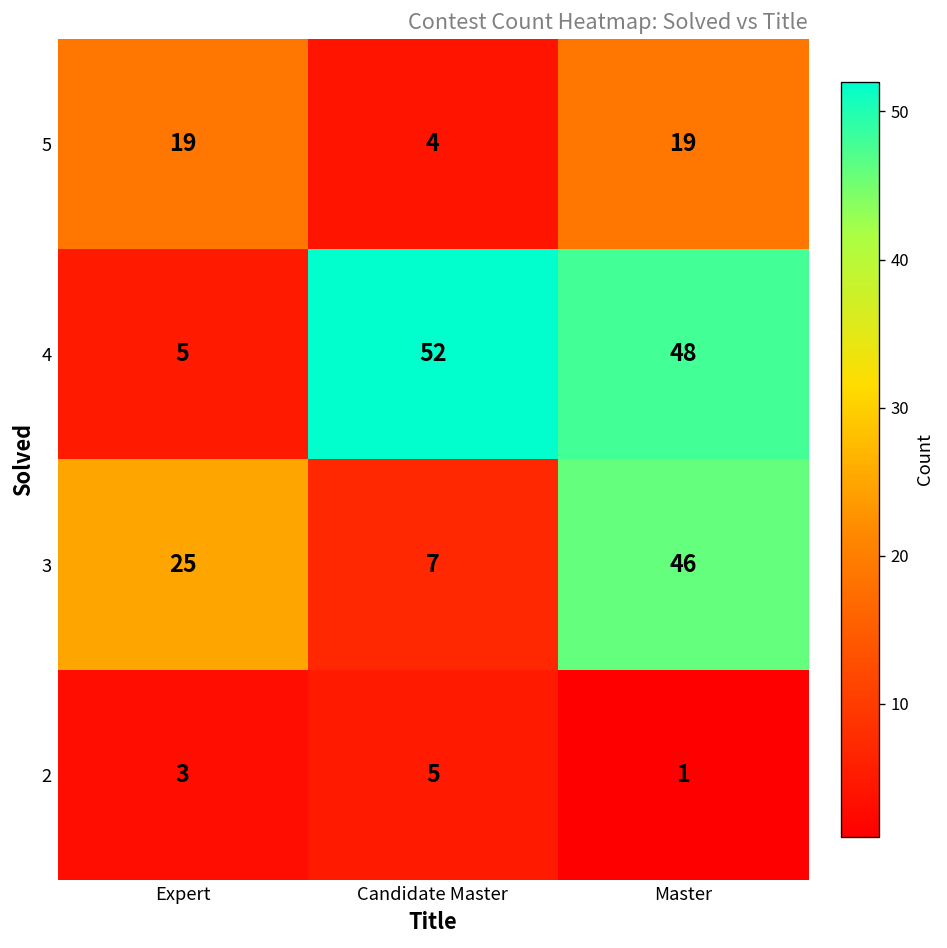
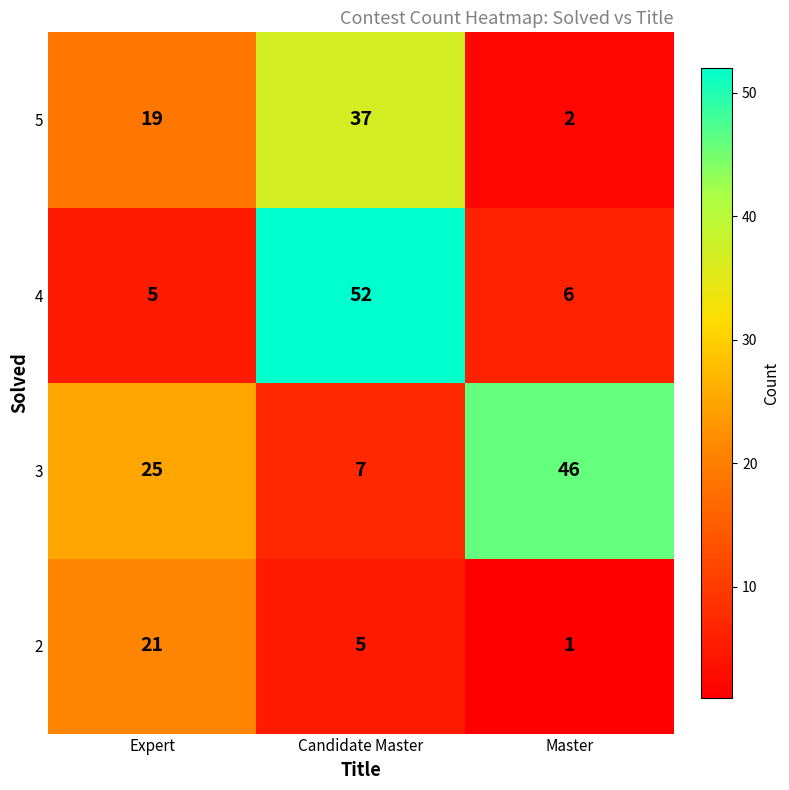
  {
    "5": {
      "Expert": 19,
-     "Candidate Master": 4,
-     "Master": 19
+     "Candidate Master": 37,
+     "Master": 2
    },
    "4": {
      "Expert": 5,
      "Candidate Master": 52,
-     "Master": 48
+     "Master": 6
    },
    "3": {
      "Expert": 25,
      "Candidate Master": 7,
      "Master": 46
    },
    "2": {
-     "Expert": 3,
+     "Expert": 21,
      "Candidate Master": 5,
      "Master": 1
    }
  }
